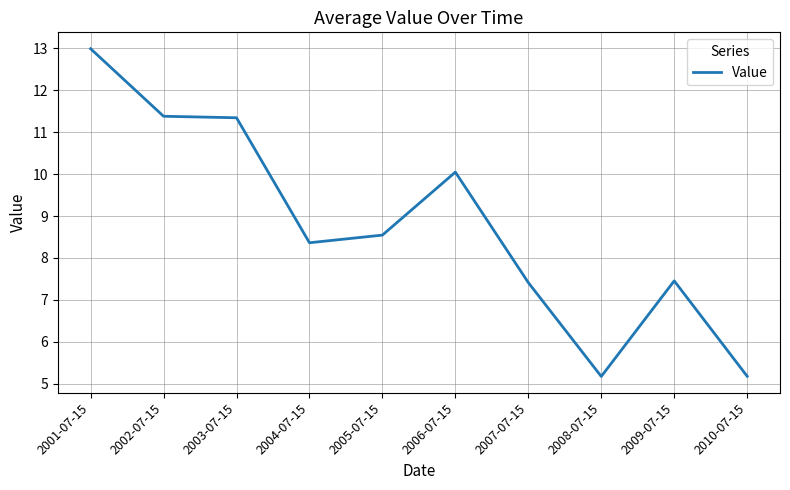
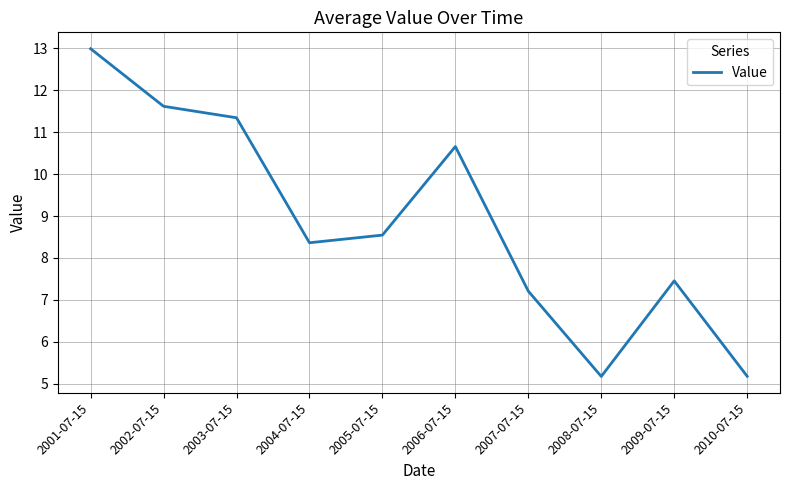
  {
    "2001-07-15": 13.0,
-   "2002-07-15": 11.4,
+   "2002-07-15": 11.6,
    "2003-07-15": 11.3,
    "2004-07-15": 8.4,
    "2005-07-15": 8.5,
-   "2006-07-15": 10.0,
-   "2007-07-15": 7.4,
+   "2006-07-15": 10.7,
+   "2007-07-15": 7.2,
    "2008-07-15": 5.2,
    "2009-07-15": 7.5,
    "2010-07-15": 5.2
  }
